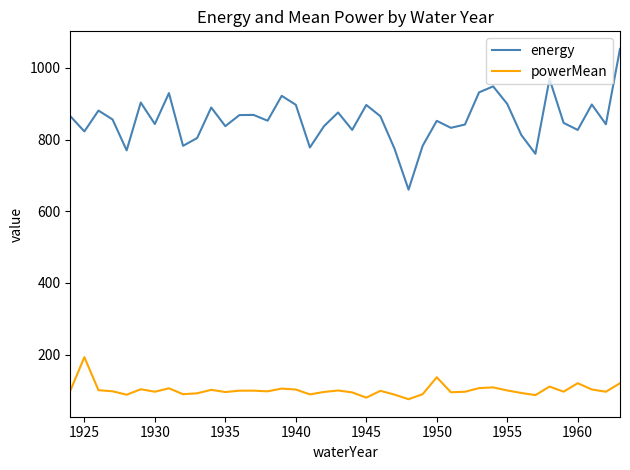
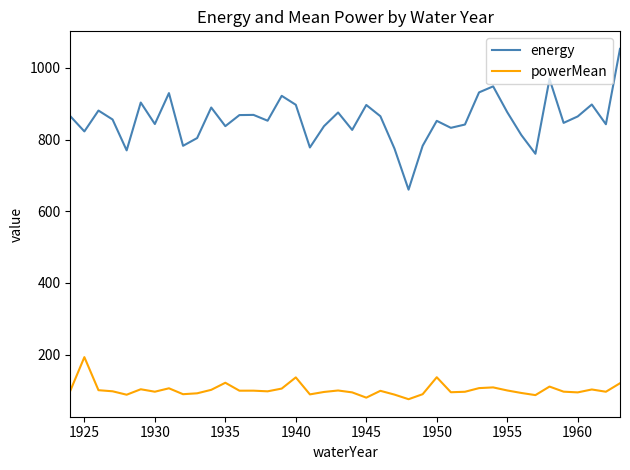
  {
    "energy": {
      "1925": 820,
      "1930": 840,
      "1935": 840,
      "1940": 900,
      "1945": 900,
      "1950": 850,
-     "1955": 900,
-     "1960": 830
+     "1955": 880,
+     "1960": 860
    },
    "powerMean": {
      "1925": 190,
      "1930": 100,
-     "1935": 100,
-     "1940": 100,
+     "1935": 120,
+     "1940": 140,
      "1945": 80,
      "1950": 140,
      "1955": 100,
-     "1960": 120
+     "1960": 90
    }
  }
